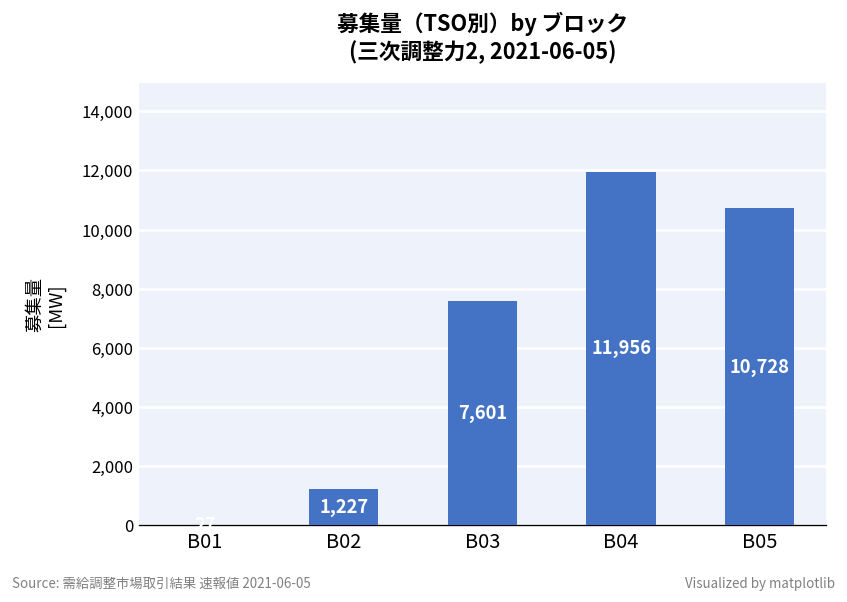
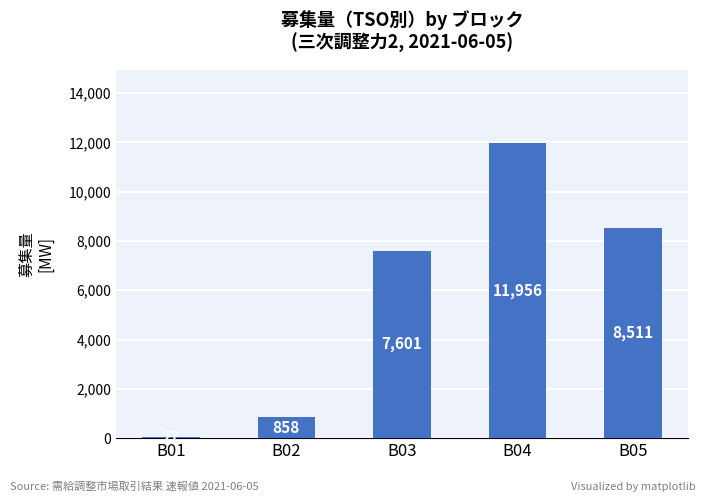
  {
-   "B02": "1,227",
+   "B02": "858",
    "B03": "7,601",
    "B04": "11,956",
-   "B05": "10,728"
+   "B05": "8,511"
  }
